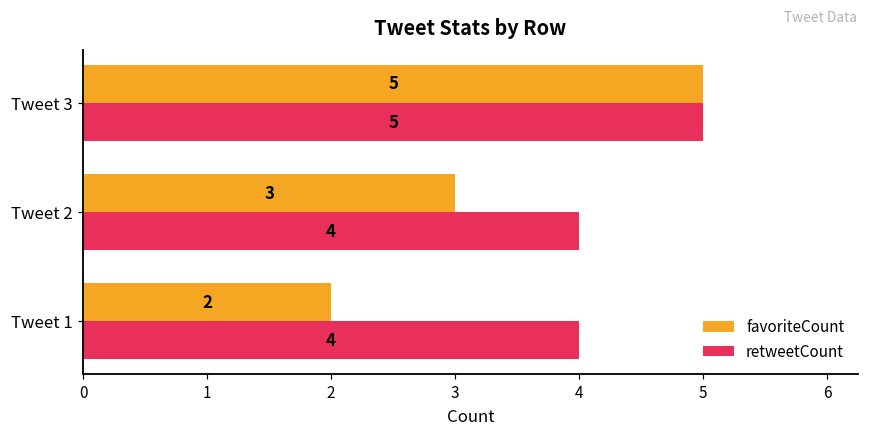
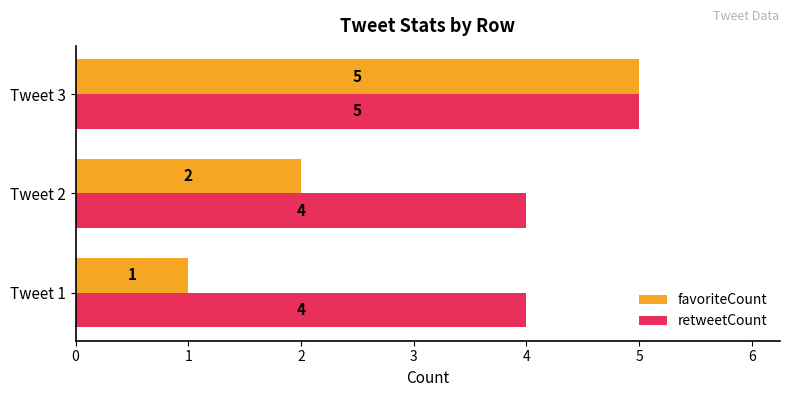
  {
    "favoriteCount": {
      "Tweet 3": 5,
-     "Tweet 2": 3,
-     "Tweet 1": 2
+     "Tweet 2": 2,
+     "Tweet 1": 1
    },
    "retweetCount": {
      "Tweet 3": 5,
      "Tweet 2": 4,
      "Tweet 1": 4
    }
  }
